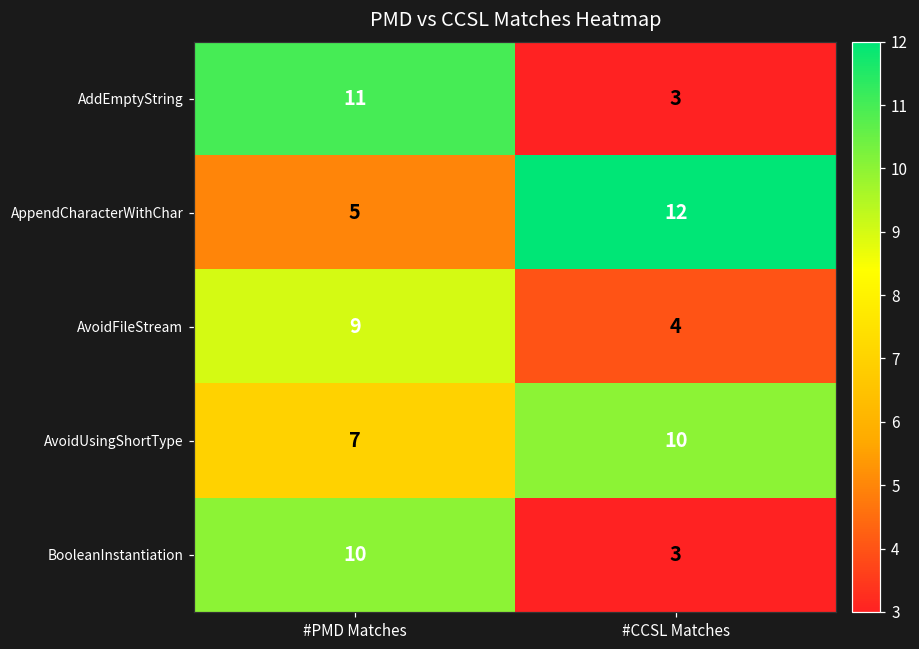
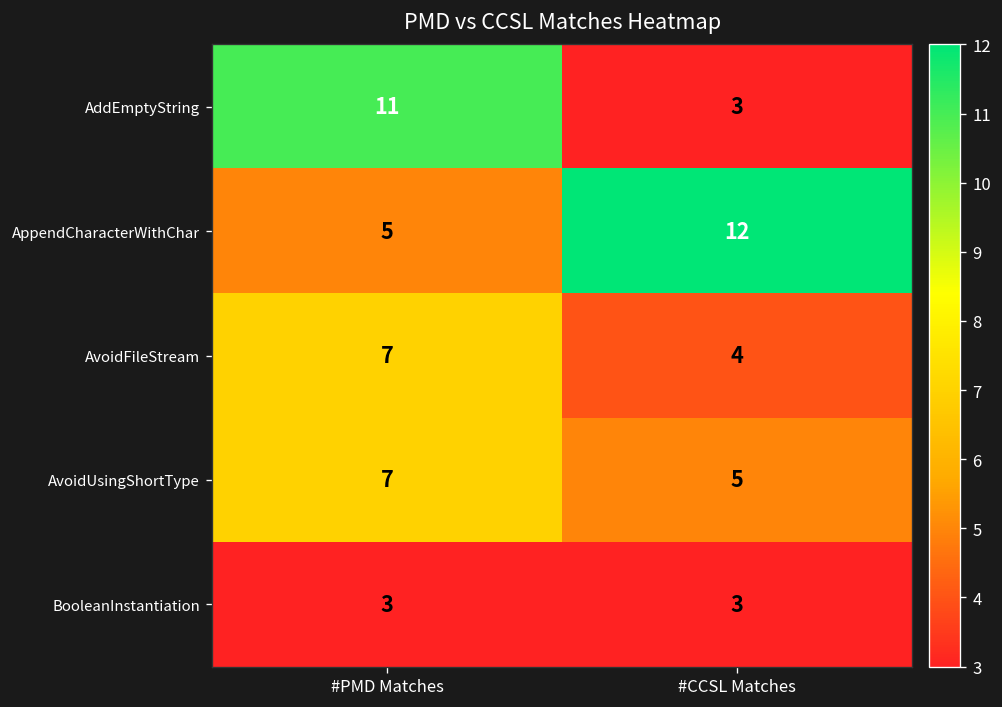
  {
    "AddEmptyString": {
      "#PMD Matches": 11,
      "#CCSL Matches": 3
    },
    "AppendCharacterWithChar": {
      "#PMD Matches": 5,
      "#CCSL Matches": 12
    },
    "AvoidFileStream": {
-     "#PMD Matches": 9,
+     "#PMD Matches": 7,
      "#CCSL Matches": 4
    },
    "AvoidUsingShortType": {
      "#PMD Matches": 7,
-     "#CCSL Matches": 10
+     "#CCSL Matches": 5
    },
    "BooleanInstantiation": {
-     "#PMD Matches": 10,
+     "#PMD Matches": 3,
      "#CCSL Matches": 3
    }
  }
